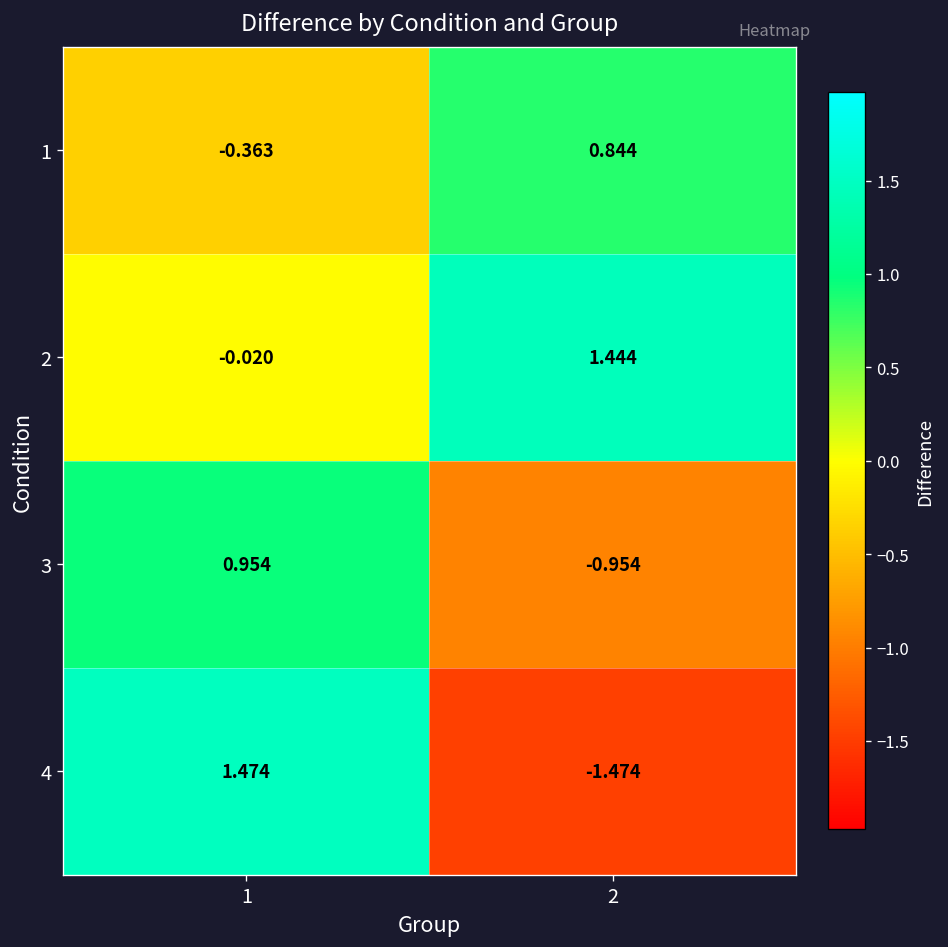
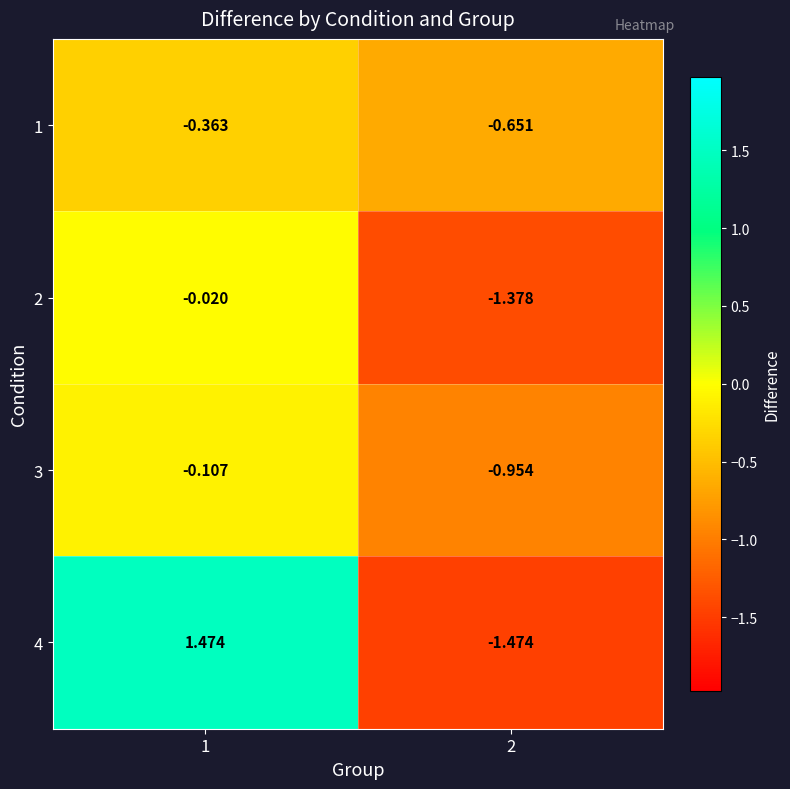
  {
    "1": {
      "1": -0.363,
-     "2": 0.844
+     "2": -0.651
    },
    "2": {
      "1": -0.020,
-     "2": 1.444
+     "2": -1.378
    },
    "3": {
-     "1": 0.954,
+     "1": -0.107,
      "2": -0.954
    },
    "4": {
      "1": 1.474,
      "2": -1.474
    }
  }
